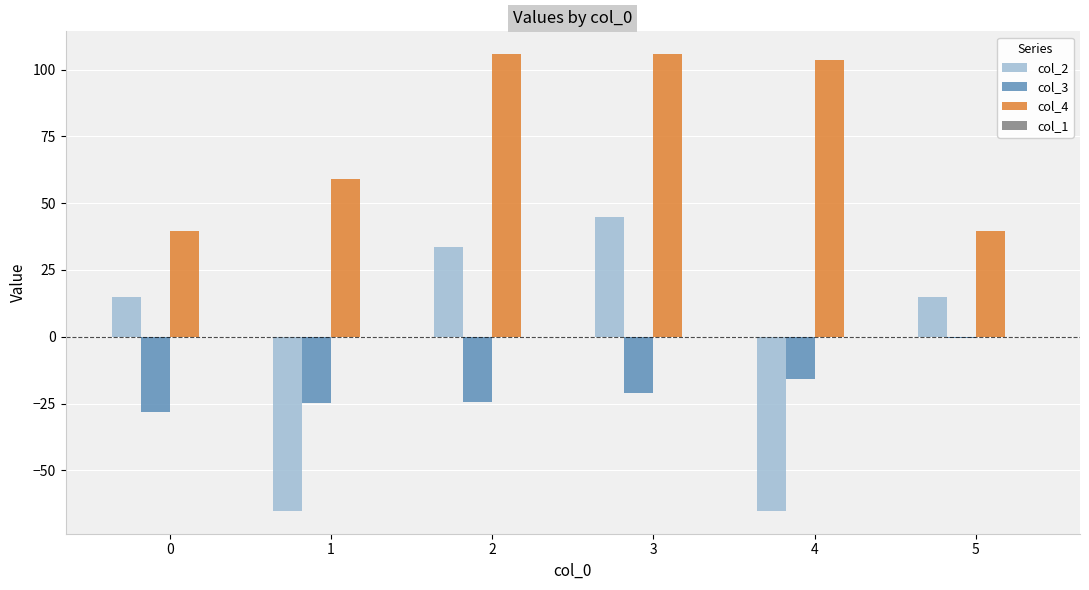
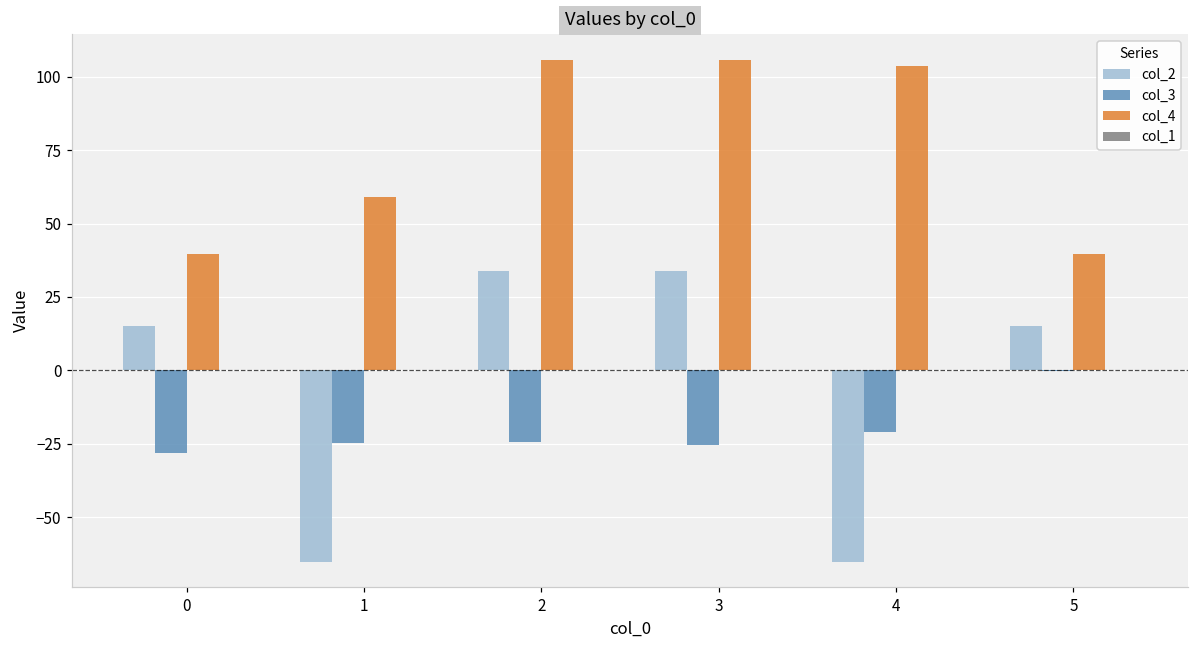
  {
    "col_2": {
      "0": 15,
      "1": -65,
      "2": 34,
-     "3": 45,
+     "3": 34,
      "4": -65,
      "5": 15
    },
    "col_3": {
      "0": -28,
      "1": -25,
      "2": -24,
-     "3": -21,
-     "4": -16
+     "3": -25,
+     "4": -21
    },
    "col_4": {
      "0": 40,
      "1": 59,
      "2": 106,
      "3": 106,
      "4": 104,
      "5": 40
    },
    "col_1": {
      "0": 0,
      "1": 0,
      "2": 0,
      "3": 0,
      "4": 0,
      "5": 0
    }
  }
